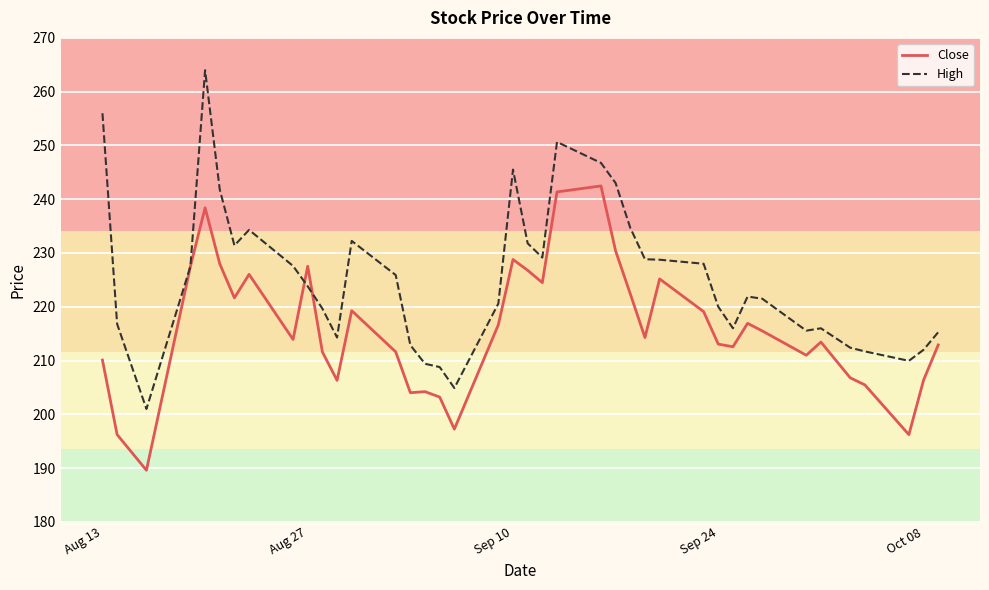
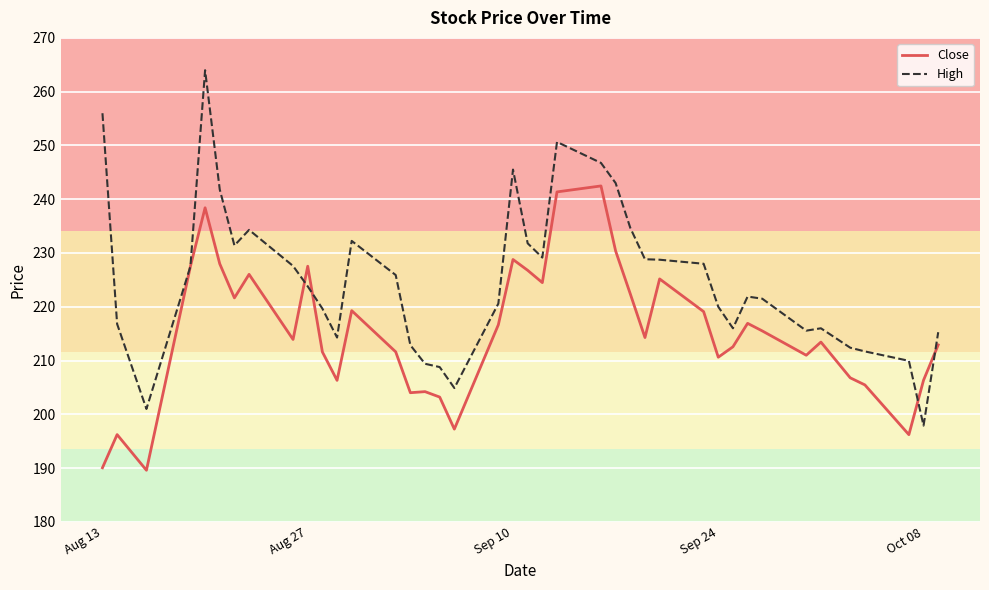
  {
    "Close": {
-     "Aug 13": 210,
+     "Aug 13": 190,
      "Aug 27": 228,
      "Sep 10": 229,
-     "Sep 24": 213,
+     "Sep 24": 211,
      "Oct 08": 206
    },
    "High": {
      "Aug 13": 256,
      "Aug 27": 224,
      "Sep 10": 246,
      "Sep 24": 220,
-     "Oct 08": 212
+     "Oct 08": 198
    }
  }
